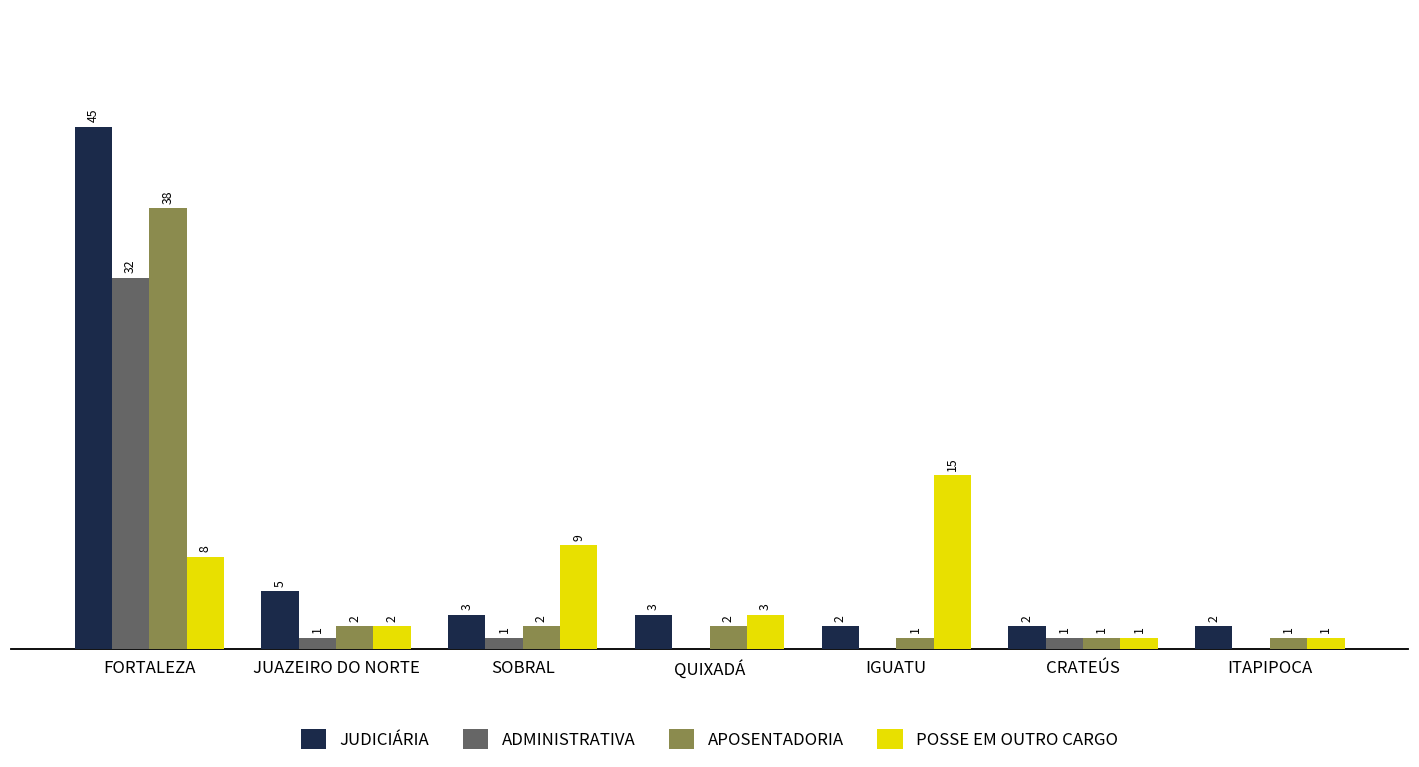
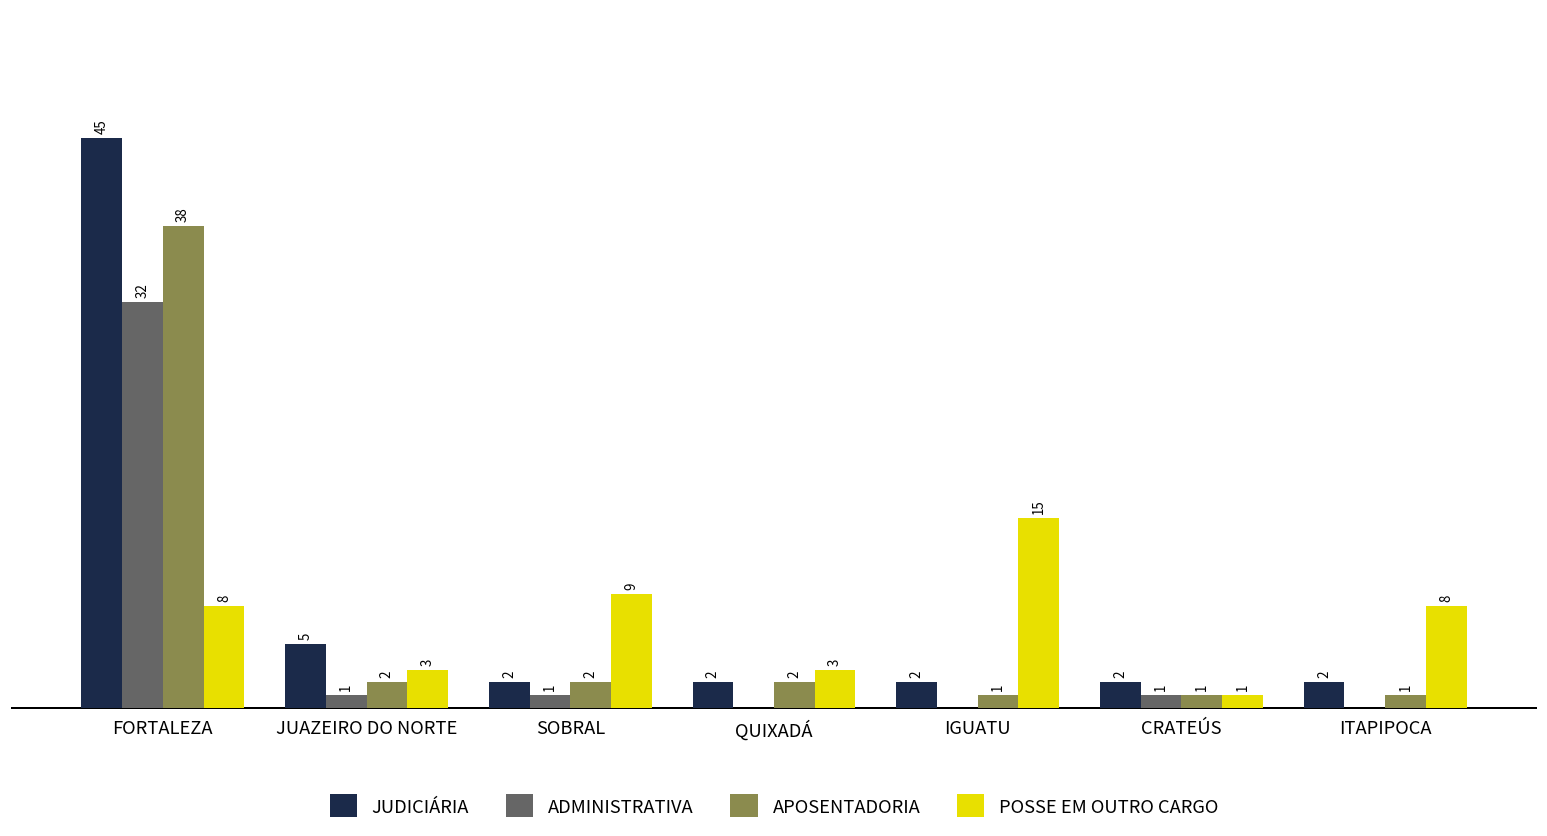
  {
    "JUDICIÁRIA": {
      "FORTALEZA": 45,
      "JUAZEIRO DO NORTE": 5,
-     "SOBRAL": 3,
-     "QUIXADÁ": 3,
+     "SOBRAL": 2,
+     "QUIXADÁ": 2,
      "IGUATU": 2,
      "CRATEÚS": 2,
      "ITAPIPOCA": 2
    },
    "POSSE EM OUTRO CARGO": {
      "FORTALEZA": 8,
-     "JUAZEIRO DO NORTE": 2,
+     "JUAZEIRO DO NORTE": 3,
      "SOBRAL": 9,
      "QUIXADÁ": 3,
      "IGUATU": 15,
      "CRATEÚS": 1,
-     "ITAPIPOCA": 1
+     "ITAPIPOCA": 8
    }
  }
